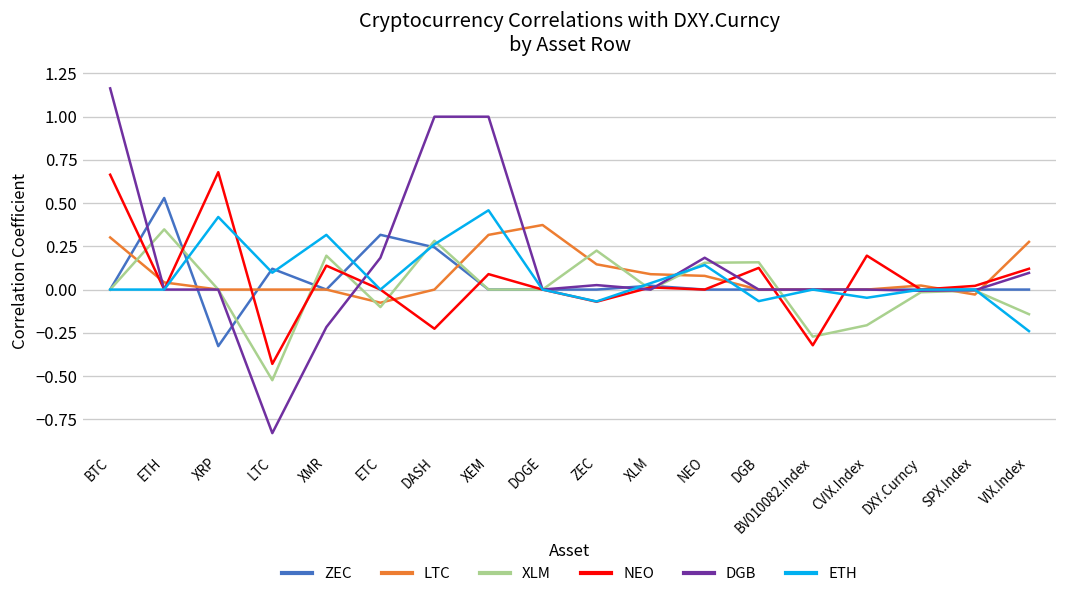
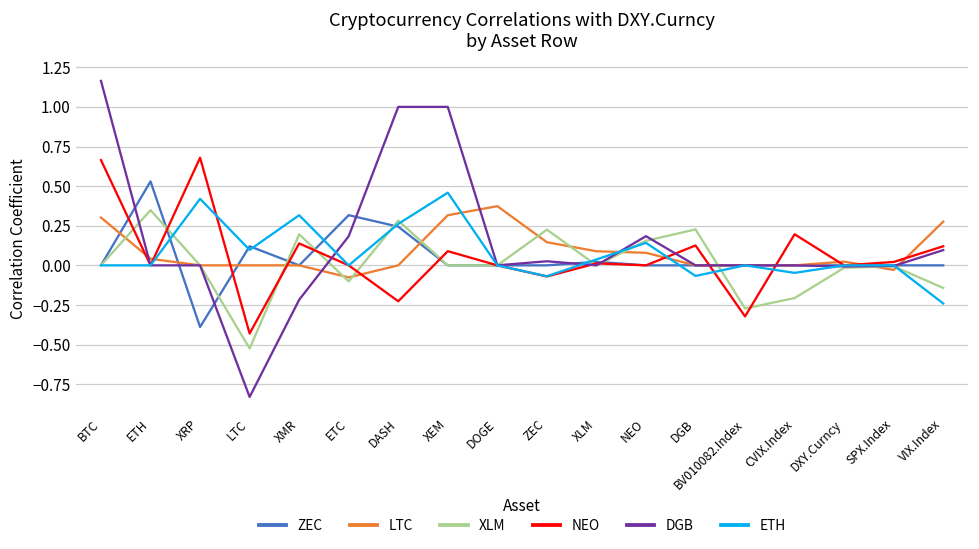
  {
    "ZEC": {
      "ETH": 0.53,
-     "XRP": -0.33,
+     "XRP": -0.39,
      "LTC": 0.12,
      "ETC": 0.32,
      "ZEC": 0.00,
      "VIX.Index": 0.00
    },
    "LTC": {
      "BTC": 0.30,
      "ETH": 0.04,
      "LTC": 0.00,
      "ETC": -0.08,
      "DASH": 0.00,
      "XEM": 0.32,
      "DOGE": 0.37,
      "ZEC": 0.15,
      "XLM": 0.09,
      "NEO": 0.08,
      "DXY.Curncy": 0.02,
      "SPX.Index": -0.03,
      "VIX.Index": 0.28
    },
    "XLM": {
      "ETH": 0.35,
      "LTC": -0.52,
      "XMR": 0.20,
      "ETC": -0.10,
      "DASH": 0.28,
      "ZEC": 0.23,
-     "DGB": 0.16,
+     "DGB": 0.23,
      "BV010082.Index": -0.27,
      "CVIX.Index": -0.21,
      "VIX.Index": -0.14
    },
    "NEO": {
      "BTC": 0.66,
      "XRP": 0.68,
      "LTC": -0.43,
      "XMR": 0.14,
      "DASH": -0.23,
      "XEM": 0.09,
      "DGB": 0.13,
      "BV010082.Index": -0.32,
      "CVIX.Index": 0.20,
      "SPX.Index": 0.02,
      "VIX.Index": 0.12
    },
    "DGB": {
      "BTC": 1.16,
      "LTC": -0.83,
      "XMR": -0.22,
      "ETC": 0.18,
      "DASH": 1.00,
      "XEM": 1.00,
      "ZEC": 0.03,
      "NEO": 0.18,
      "VIX.Index": 0.10
    },
    "ETH": {
      "XRP": 0.42,
      "LTC": 0.10,
      "XMR": 0.32,
      "XEM": 0.46,
      "DGB": -0.07,
      "CVIX.Index": -0.05,
      "VIX.Index": -0.24
    }
  }
